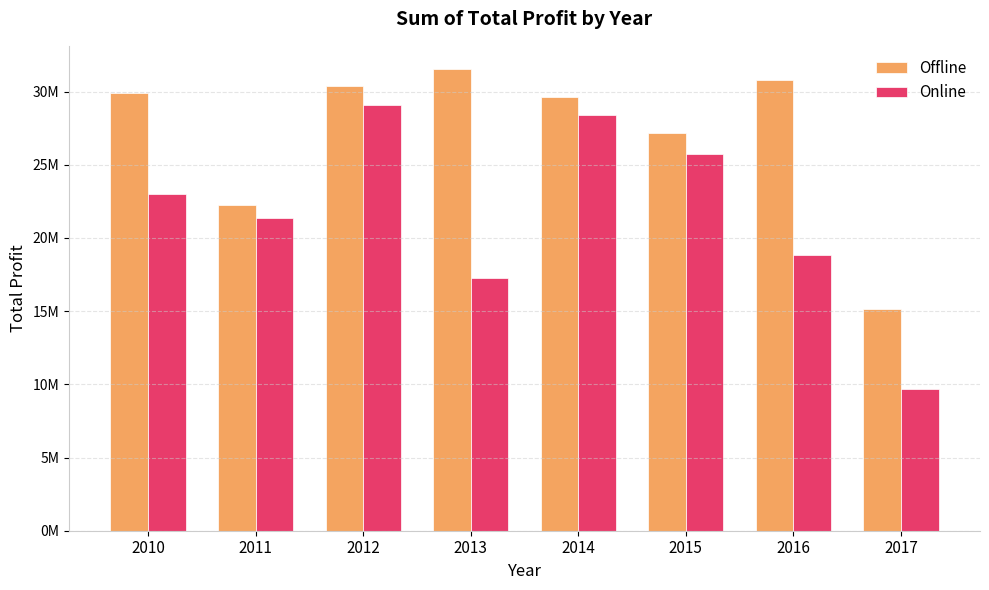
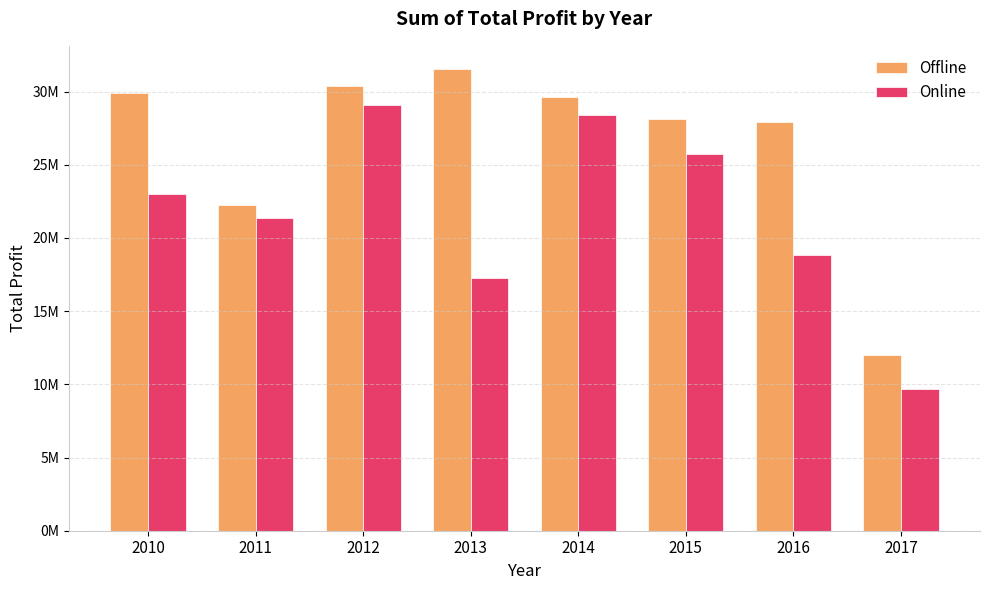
  {
    "Offline": {
      "2010": 29900000,
      "2011": 22300000,
      "2012": 30400000,
      "2013": 31600000,
      "2014": 29600000,
-     "2015": 27200000,
-     "2016": 30800000,
-     "2017": 15200000
+     "2015": 28100000,
+     "2016": 27900000,
+     "2017": 12000000
    },
    "Online": {
      "2010": 23000000,
      "2011": 21400000,
      "2012": 29100000,
      "2013": 17300000,
      "2014": 28400000,
      "2015": 25700000,
      "2016": 18900000,
      "2017": 9700000
    }
  }
